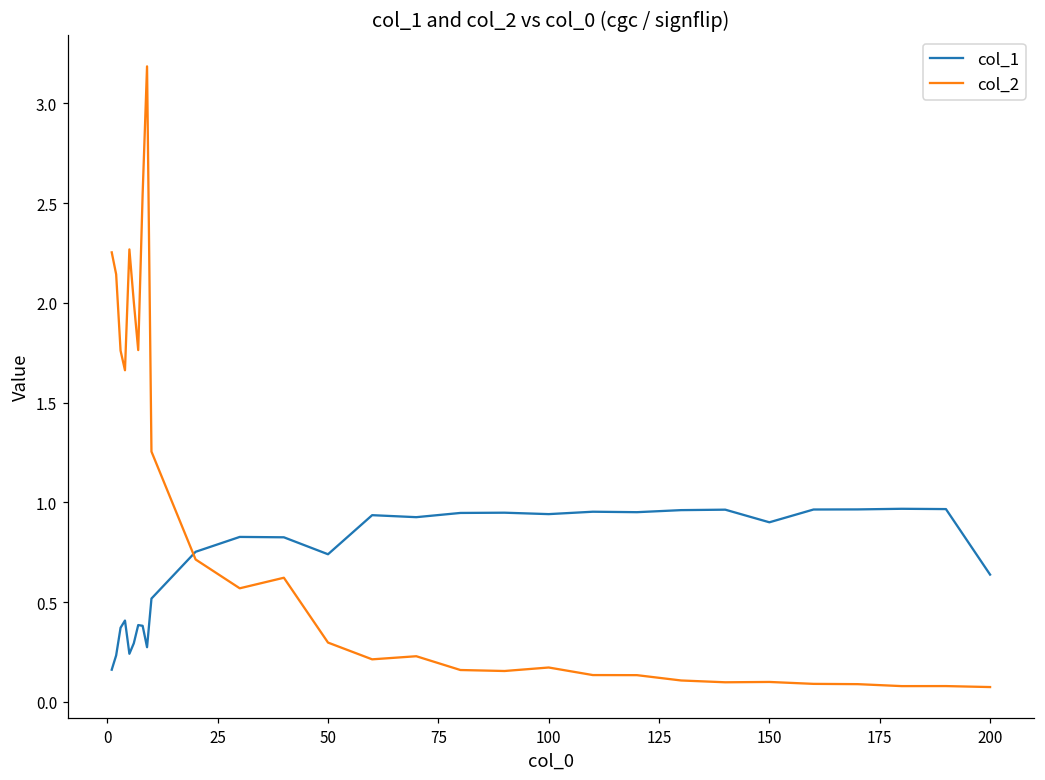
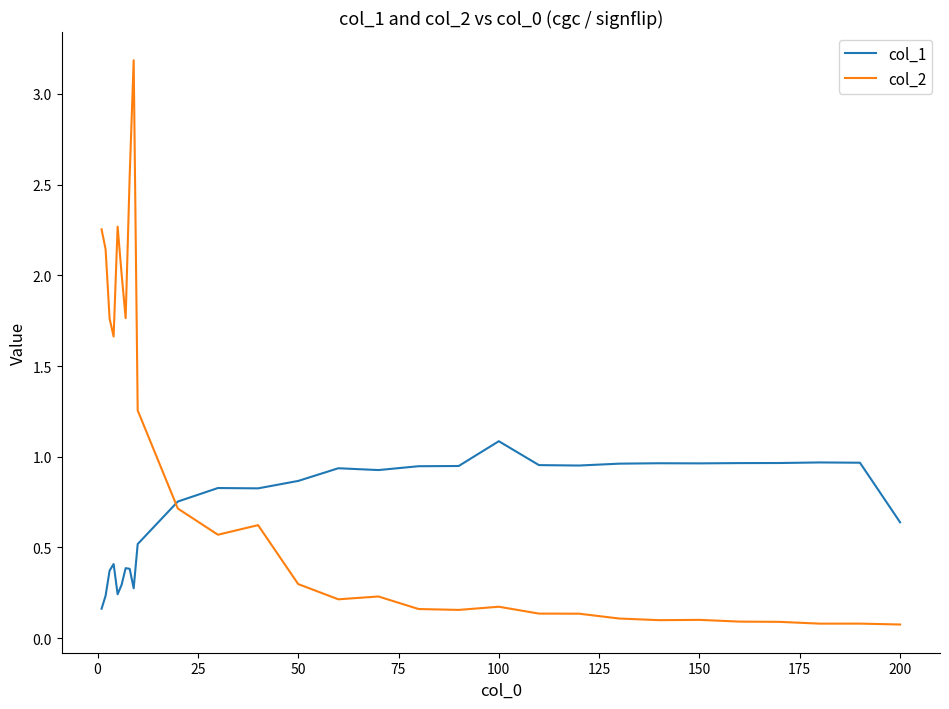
  {
    "col_1": {
-     "50": 0.74,
-     "100": 0.94,
-     "150": 0.90,
+     "50": 0.87,
+     "100": 1.09,
+     "150": 0.96,
      "200": 0.64
    },
    "col_2": {
      "50": 0.30,
      "100": 0.17,
      "150": 0.10,
      "200": 0.07
    }
  }
